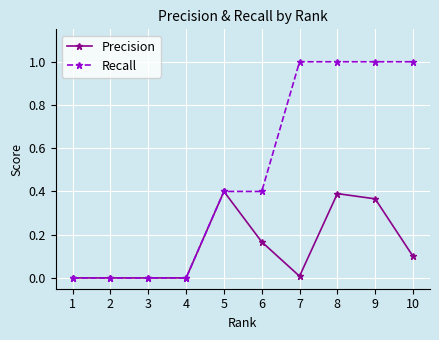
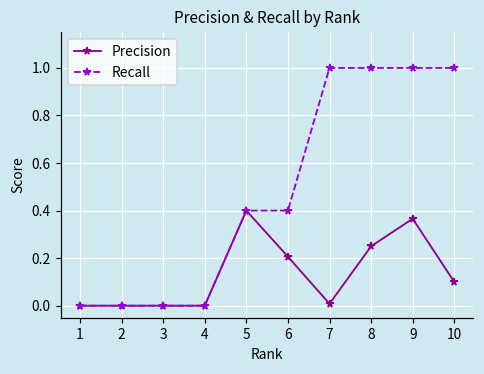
  {
    "Precision": {
-     "6": 0.17,
+     "6": 0.21,
      "7": 0.01,
-     "8": 0.39,
+     "8": 0.25,
      "9": 0.37,
      "10": 0.10
    },
    "Recall": {
      "6": 0.40,
      "7": 1.00,
      "8": 1.00,
      "9": 1.00,
      "10": 1.00
    }
  }
